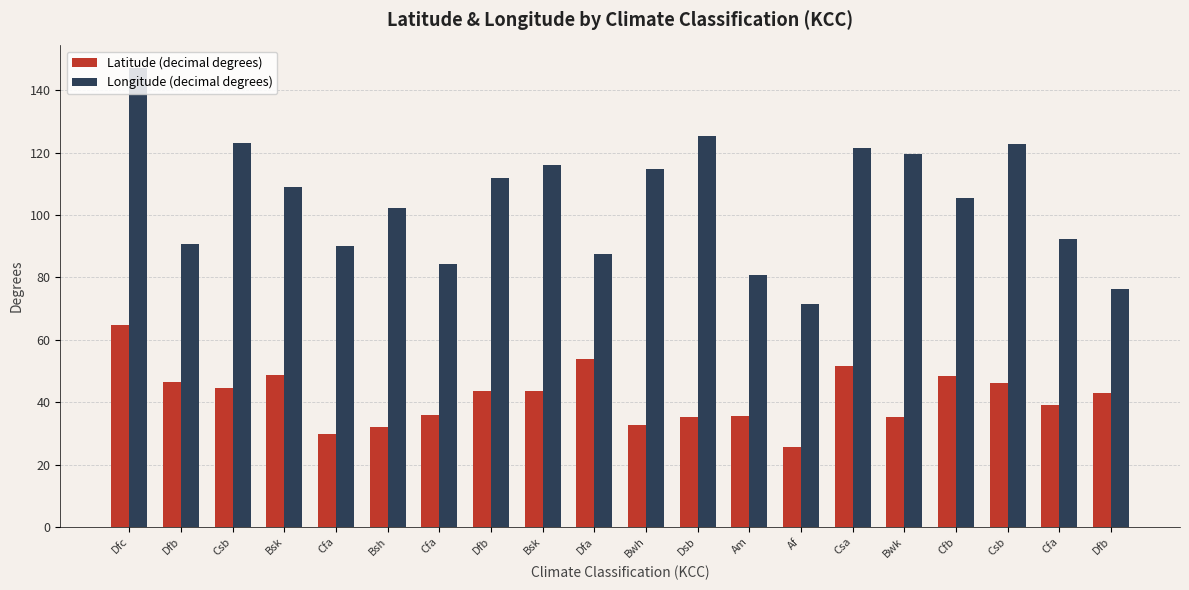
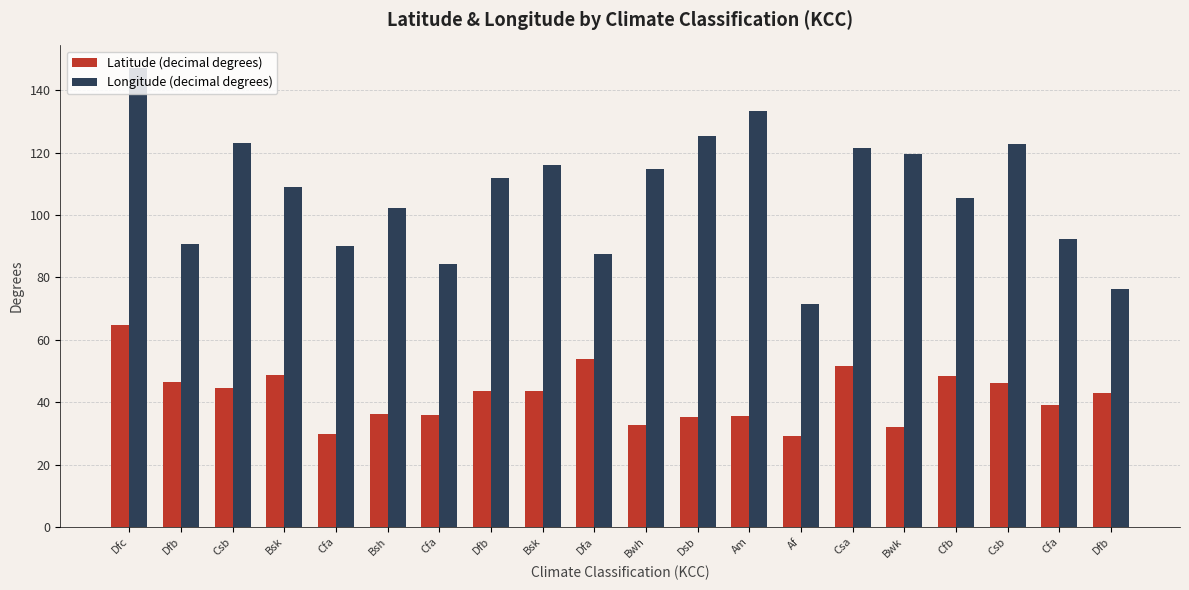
  {
    "Latitude (decimal degrees)": {
      "Dfc": 65,
-     "Bsh": 32,
+     "Bsh": 36,
      "Dfa": 54,
      "Bwh": 33,
      "Dsb": 35,
      "Am": 35,
-     "Af": 26,
+     "Af": 29,
      "Csa": 51,
-     "Bwk": 35,
+     "Bwk": 32,
      "Cfb": 48
    },
    "Longitude (decimal degrees)": {
      "Bsh": 102,
      "Dfa": 88,
      "Bwh": 115,
      "Dsb": 125,
-     "Am": 81,
+     "Am": 133,
      "Af": 72,
      "Csa": 122,
      "Bwk": 119,
      "Cfb": 106
    }
  }
